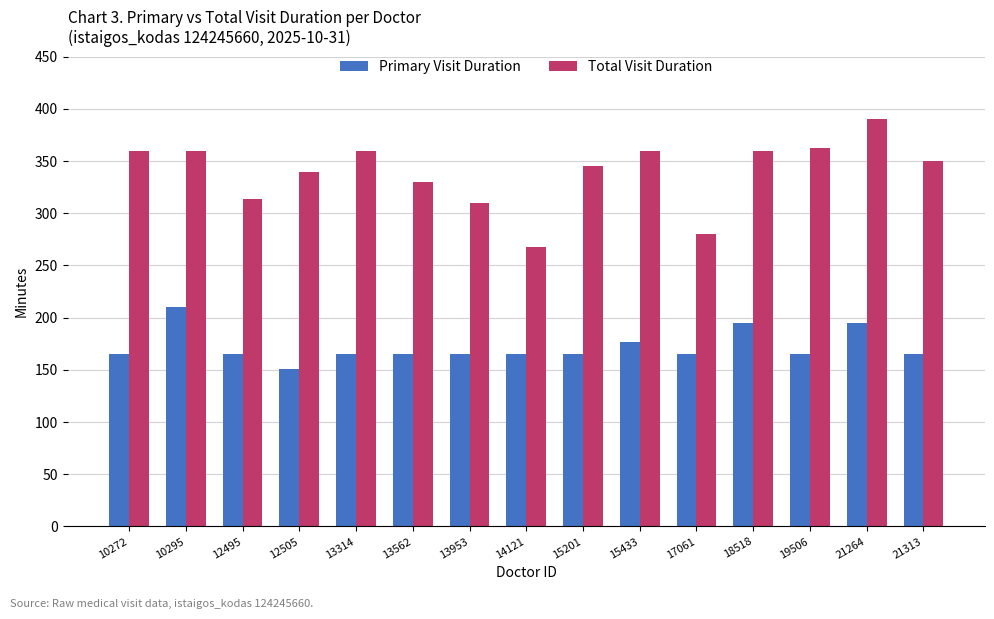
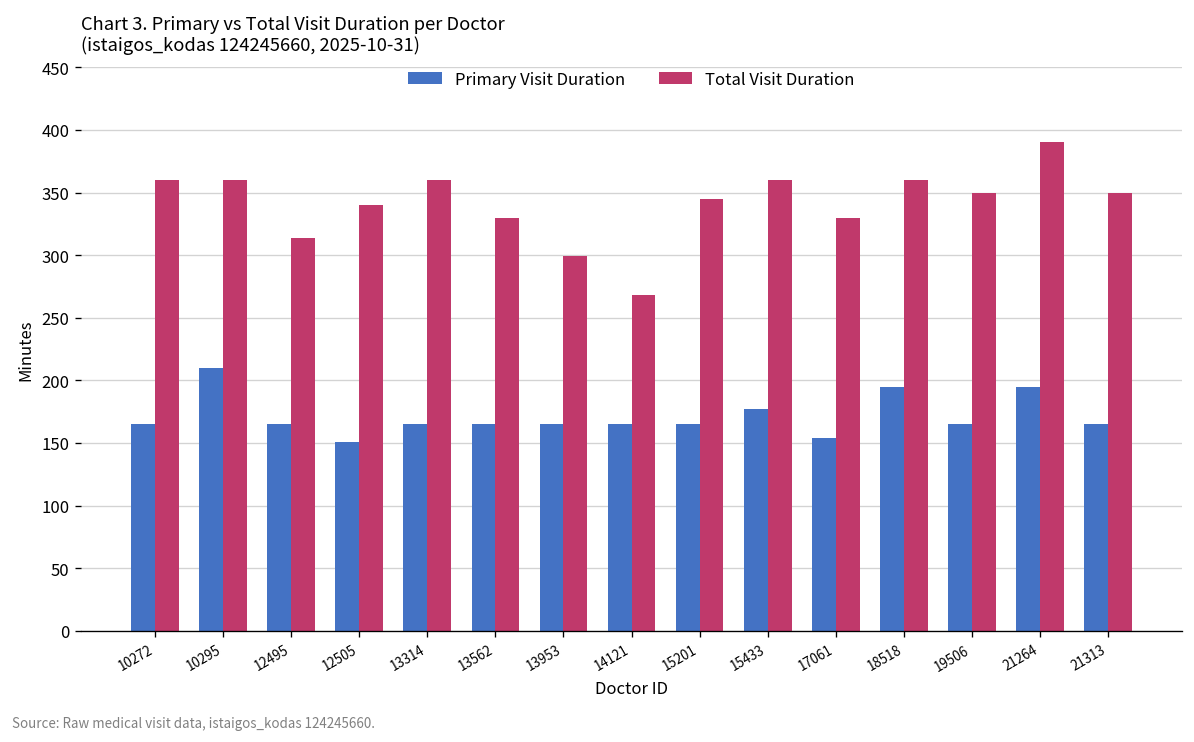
  {
    "Primary Visit Duration": {
      "10272": 165,
      "10295": 210,
      "12495": 165,
      "12505": 151,
      "13314": 165,
      "13562": 165,
      "13953": 165,
      "14121": 165,
      "15201": 165,
      "15433": 177,
-     "17061": 165,
+     "17061": 154,
      "18518": 195,
      "19506": 165,
      "21264": 195,
      "21313": 165
    },
    "Total Visit Duration": {
      "10272": 360,
      "10295": 360,
      "12495": 314,
      "12505": 340,
      "13314": 360,
      "13562": 330,
-     "13953": 310,
+     "13953": 299,
      "14121": 268,
      "15201": 345,
      "15433": 360,
-     "17061": 280,
+     "17061": 330,
      "18518": 360,
-     "19506": 363,
+     "19506": 350,
      "21264": 390,
      "21313": 350
    }
  }
